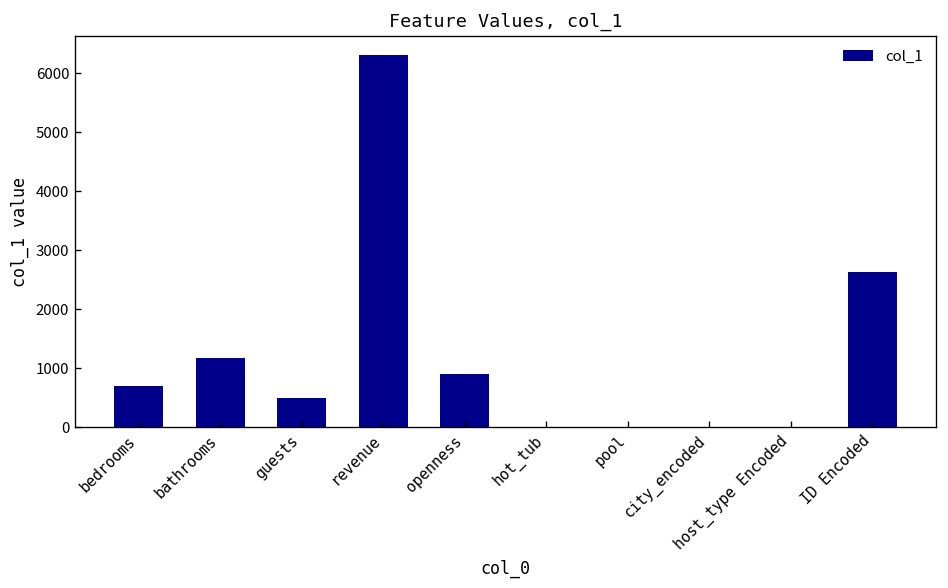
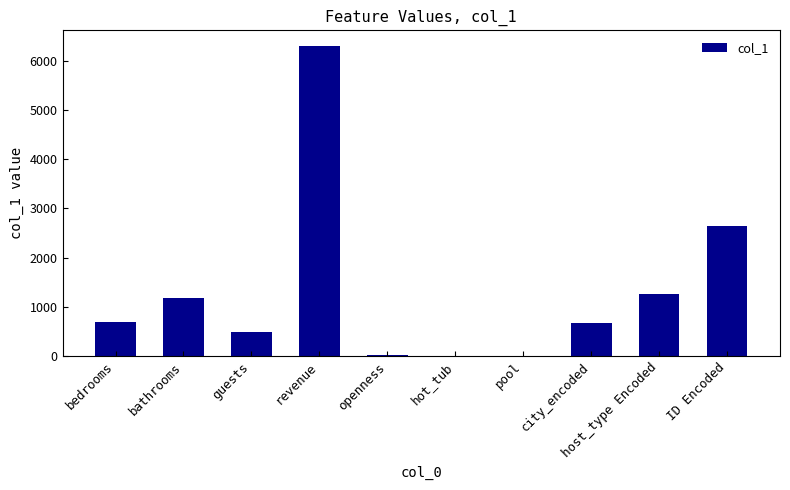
  {
    "bedrooms": 700,
    "bathrooms": 1200,
    "guests": 500,
    "revenue": 6300,
-   "openness": 900,
+   "openness": 0,
    "pool": 0,
-   "city_encoded": 0,
-   "host_type Encoded": 0,
+   "city_encoded": 700,
+   "host_type Encoded": 1300,
    "ID Encoded": 2600
  }
